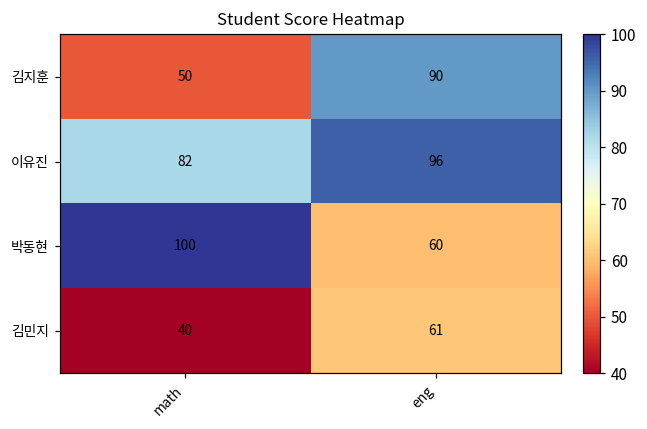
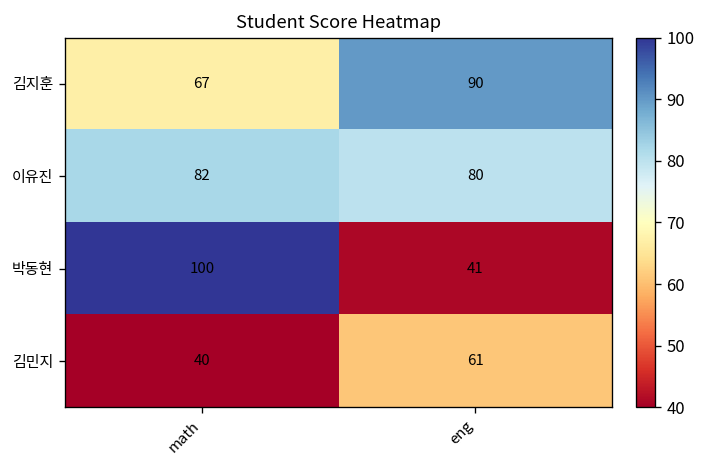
  {
    "김지훈": {
-     "math": 50,
+     "math": 67,
      "eng": 90
    },
    "이유진": {
      "math": 82,
-     "eng": 96
+     "eng": 80
    },
    "박동현": {
      "math": 100,
-     "eng": 60
+     "eng": 41
    },
    "김민지": {
      "math": 40,
      "eng": 61
    }
  }
